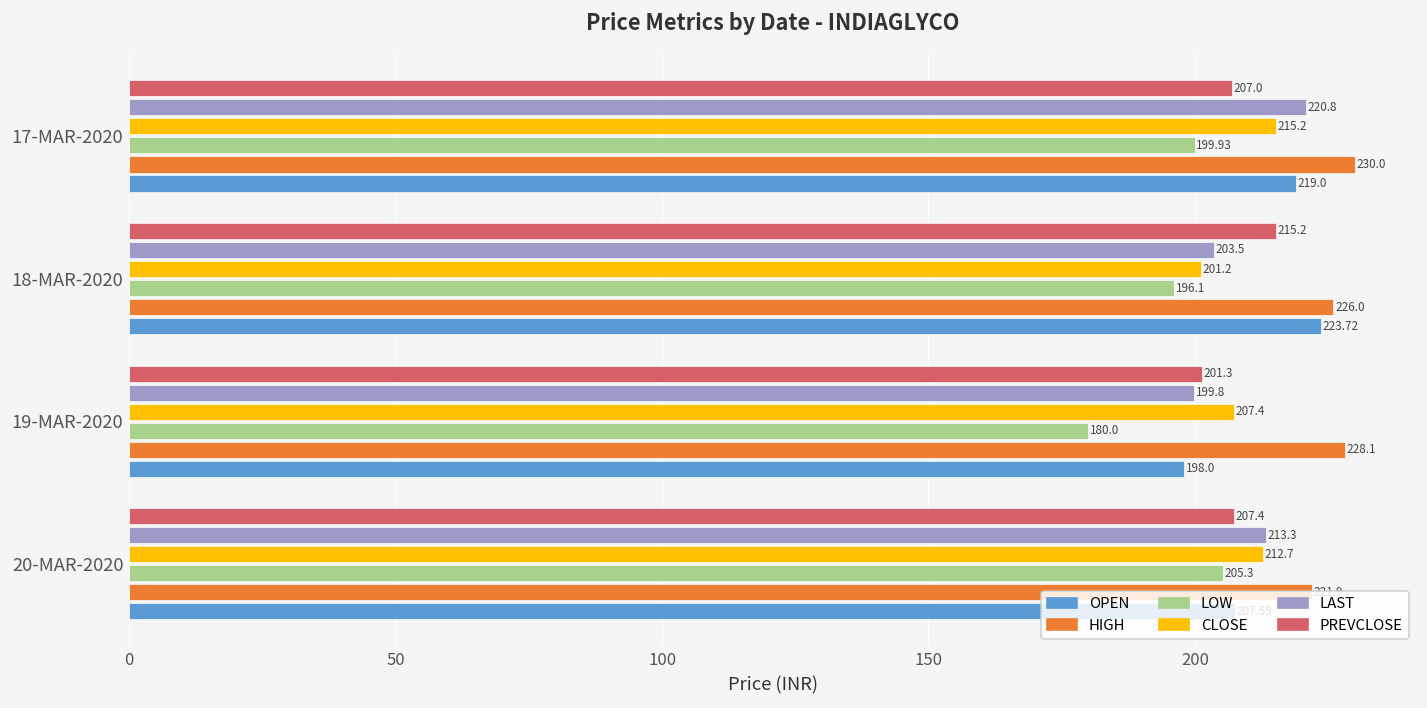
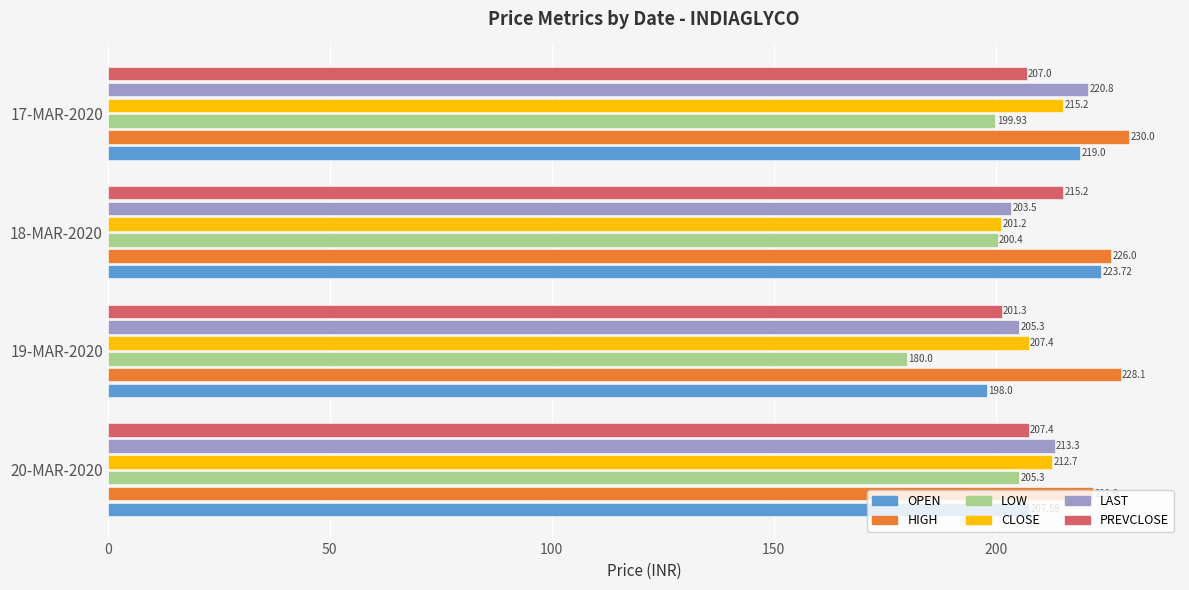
  {
    "OPEN": {
      "17-MAR-2020": 219.0,
      "18-MAR-2020": 223.72,
      "19-MAR-2020": 198.0
    },
    "HIGH": {
      "17-MAR-2020": 230.0,
      "18-MAR-2020": 226.0,
      "19-MAR-2020": 228.1
    },
    "LOW": {
      "17-MAR-2020": 199.93,
-     "18-MAR-2020": 196.1,
+     "18-MAR-2020": 200.4,
      "19-MAR-2020": 180.0,
      "20-MAR-2020": 205.3
    },
    "CLOSE": {
      "17-MAR-2020": 215.2,
      "18-MAR-2020": 201.2,
      "19-MAR-2020": 207.4,
      "20-MAR-2020": 212.7
    },
    "LAST": {
      "17-MAR-2020": 220.8,
      "18-MAR-2020": 203.5,
-     "19-MAR-2020": 199.8,
+     "19-MAR-2020": 205.3,
      "20-MAR-2020": 213.3
    },
    "PREVCLOSE": {
      "17-MAR-2020": 207.0,
      "18-MAR-2020": 215.2,
      "19-MAR-2020": 201.3,
      "20-MAR-2020": 207.4
    }
  }
